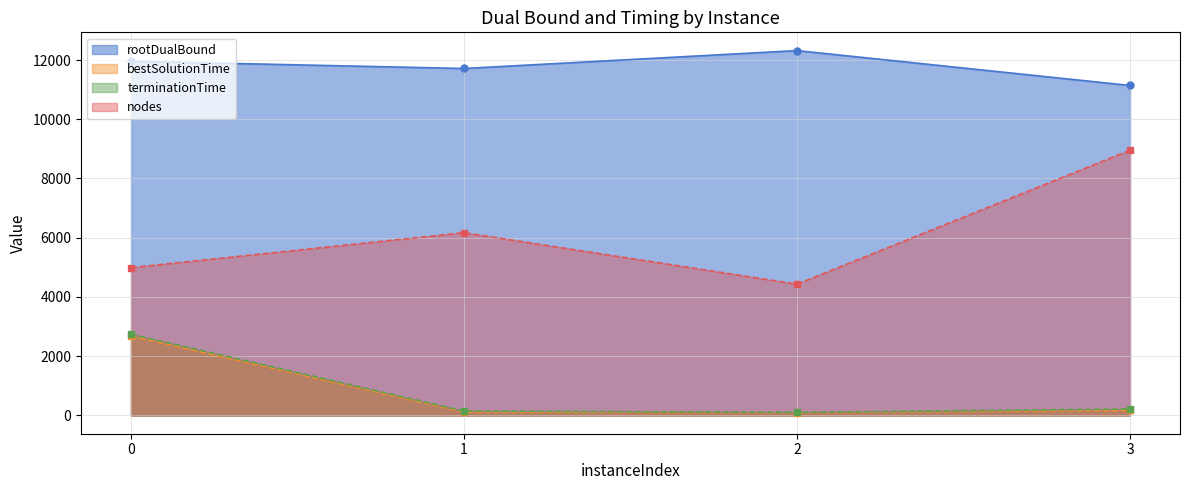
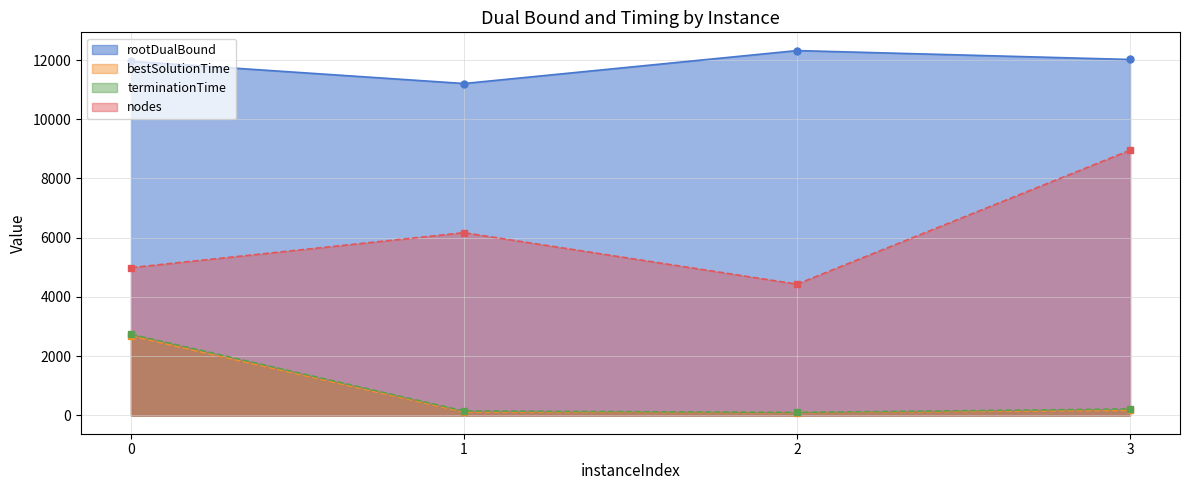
  {
    "rootDualBound": {
-     "1": 11700,
+     "1": 11200,
      "2": 12300,
-     "3": 11100
+     "3": 12000
    }
  }
